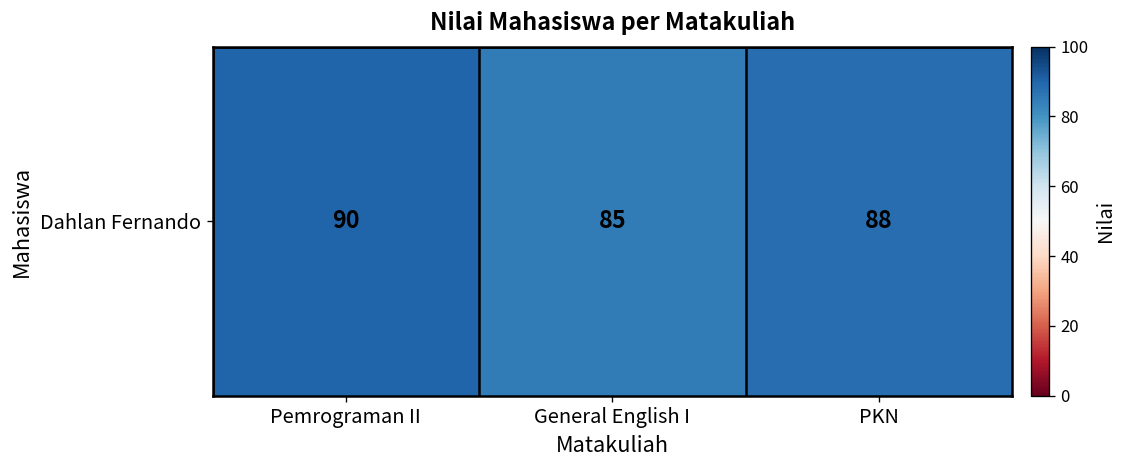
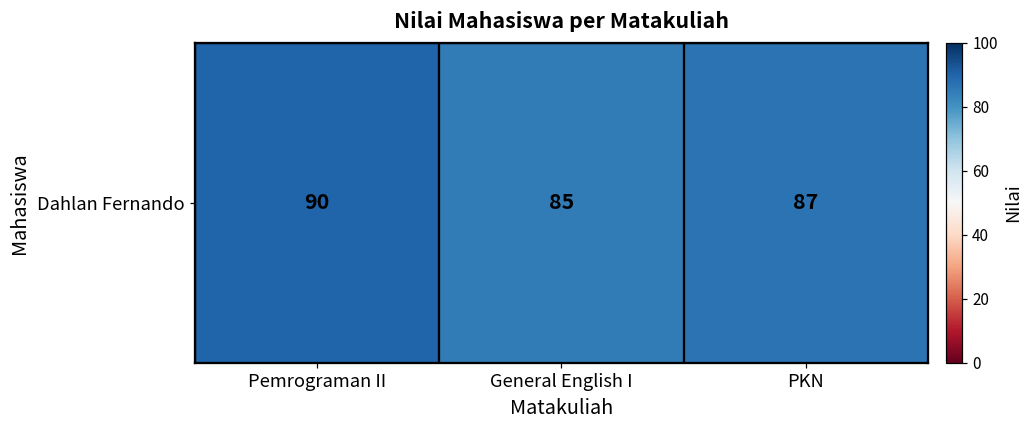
  {
    "Dahlan Fernando": {
      "Pemrograman II": 90,
      "General English I": 85,
-     "PKN": 88
+     "PKN": 87
    }
  }
